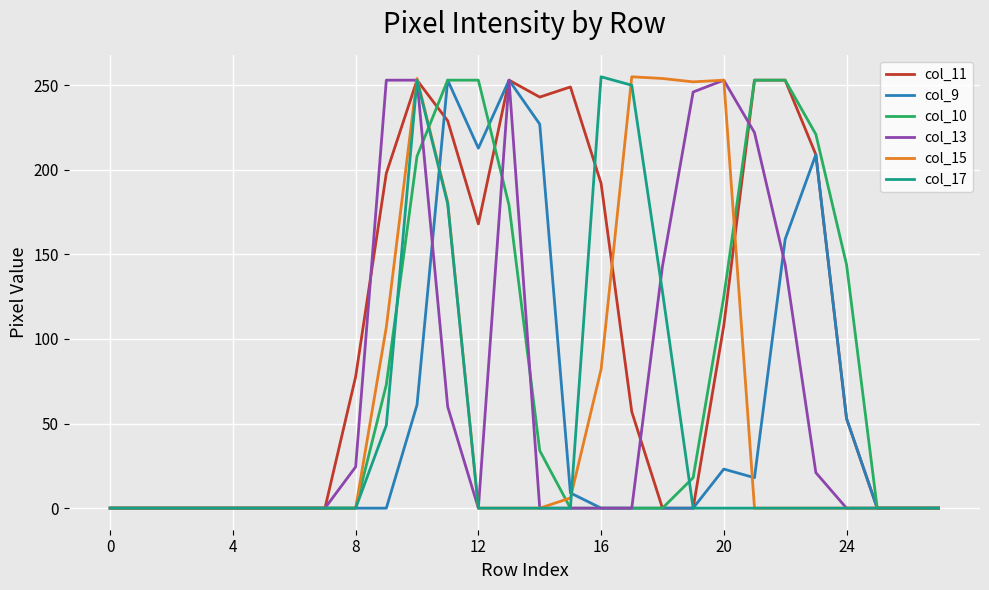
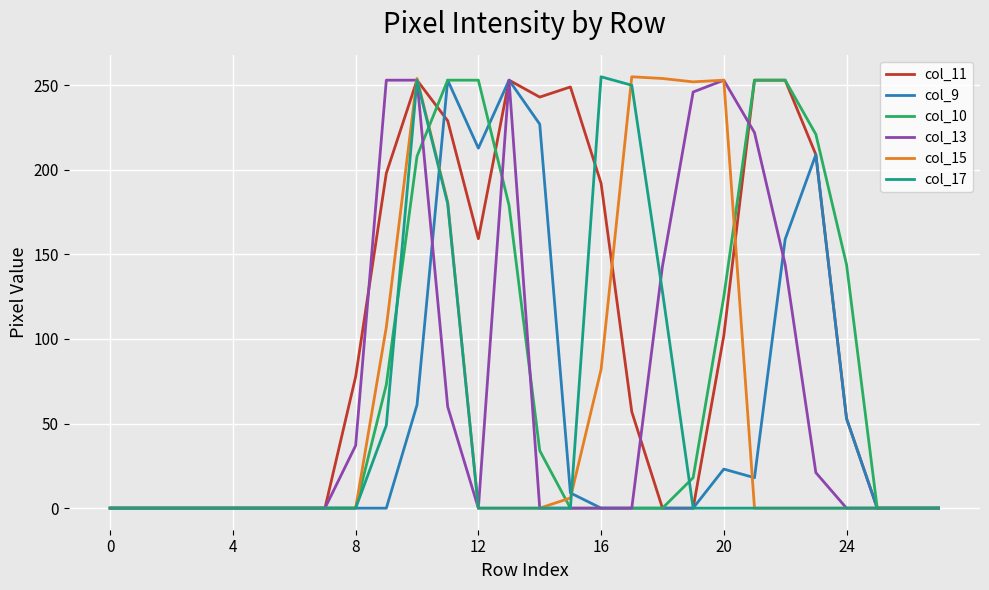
  {
    "col_11": {
      "8": 78,
-     "12": 168,
+     "12": 159,
      "16": 192,
-     "20": 108
+     "20": 102
    },
    "col_9": {
      "12": 213,
      "20": 23
    },
    "col_13": {
-     "8": 24
+     "8": 37
    },
    "col_15": {
      "16": 82
    }
  }
